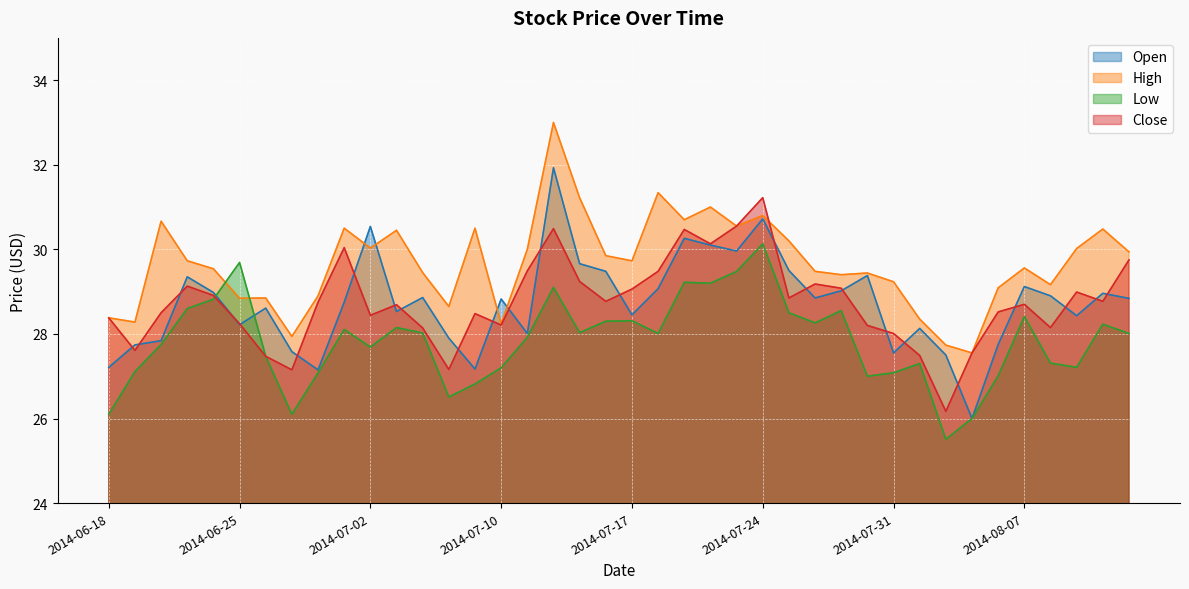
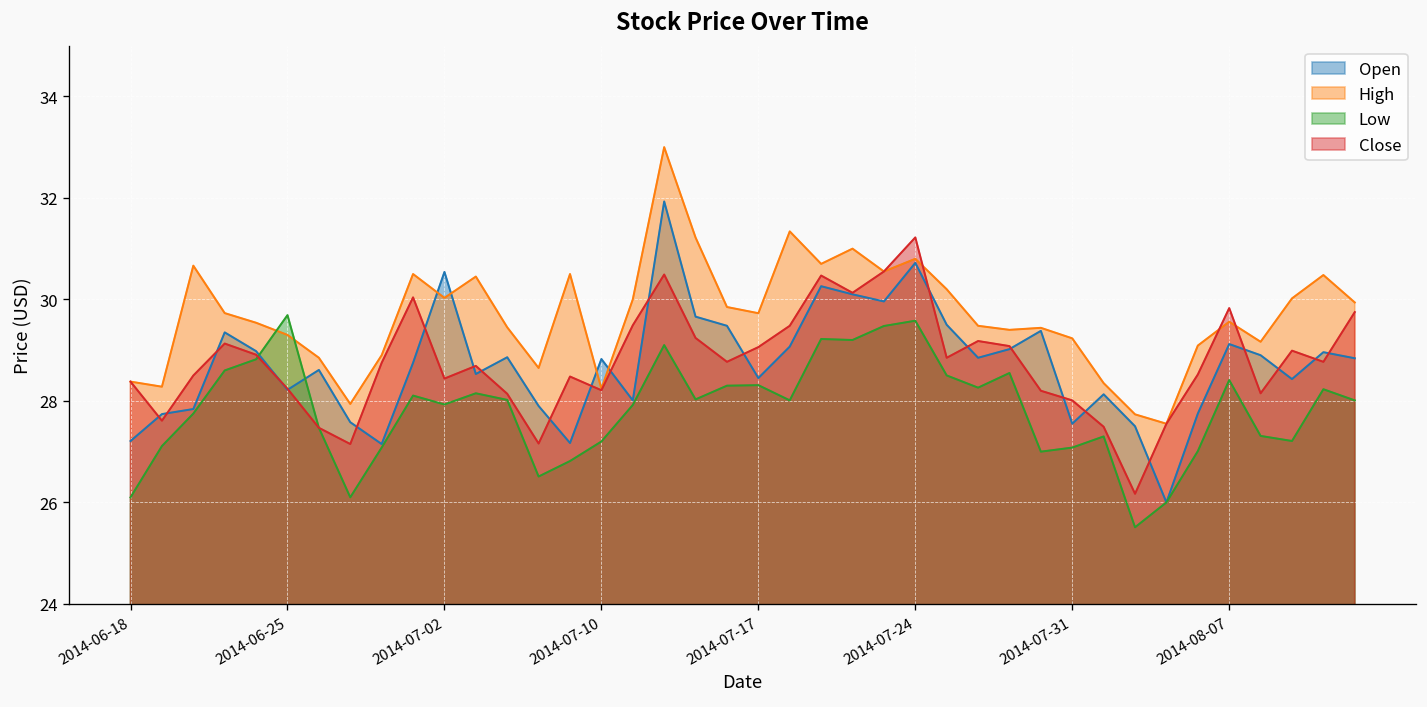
  {
    "Open": {
      "2014-06-18": 27.2,
      "2014-07-02": 30.5,
      "2014-07-10": 28.8,
      "2014-07-17": 28.5,
      "2014-07-24": 30.7,
      "2014-07-31": 27.6,
      "2014-08-07": 29.1
    },
    "High": {
-     "2014-06-25": 28.8,
+     "2014-06-25": 29.3,
      "2014-07-02": 30.0,
      "2014-07-17": 29.7,
      "2014-07-24": 30.8,
      "2014-07-31": 29.2,
      "2014-08-07": 29.6
    },
    "Low": {
      "2014-06-18": 26.1,
      "2014-06-25": 29.7,
-     "2014-07-02": 27.7,
+     "2014-07-02": 27.9,
      "2014-07-10": 27.2,
      "2014-07-17": 28.3,
-     "2014-07-24": 30.1,
+     "2014-07-24": 29.6,
      "2014-07-31": 27.1,
      "2014-08-07": 28.4
    },
    "Close": {
      "2014-07-02": 28.4,
      "2014-07-17": 29.1,
      "2014-07-24": 31.2,
      "2014-07-31": 28.0,
-     "2014-08-07": 28.7
+     "2014-08-07": 29.8
    }
  }
